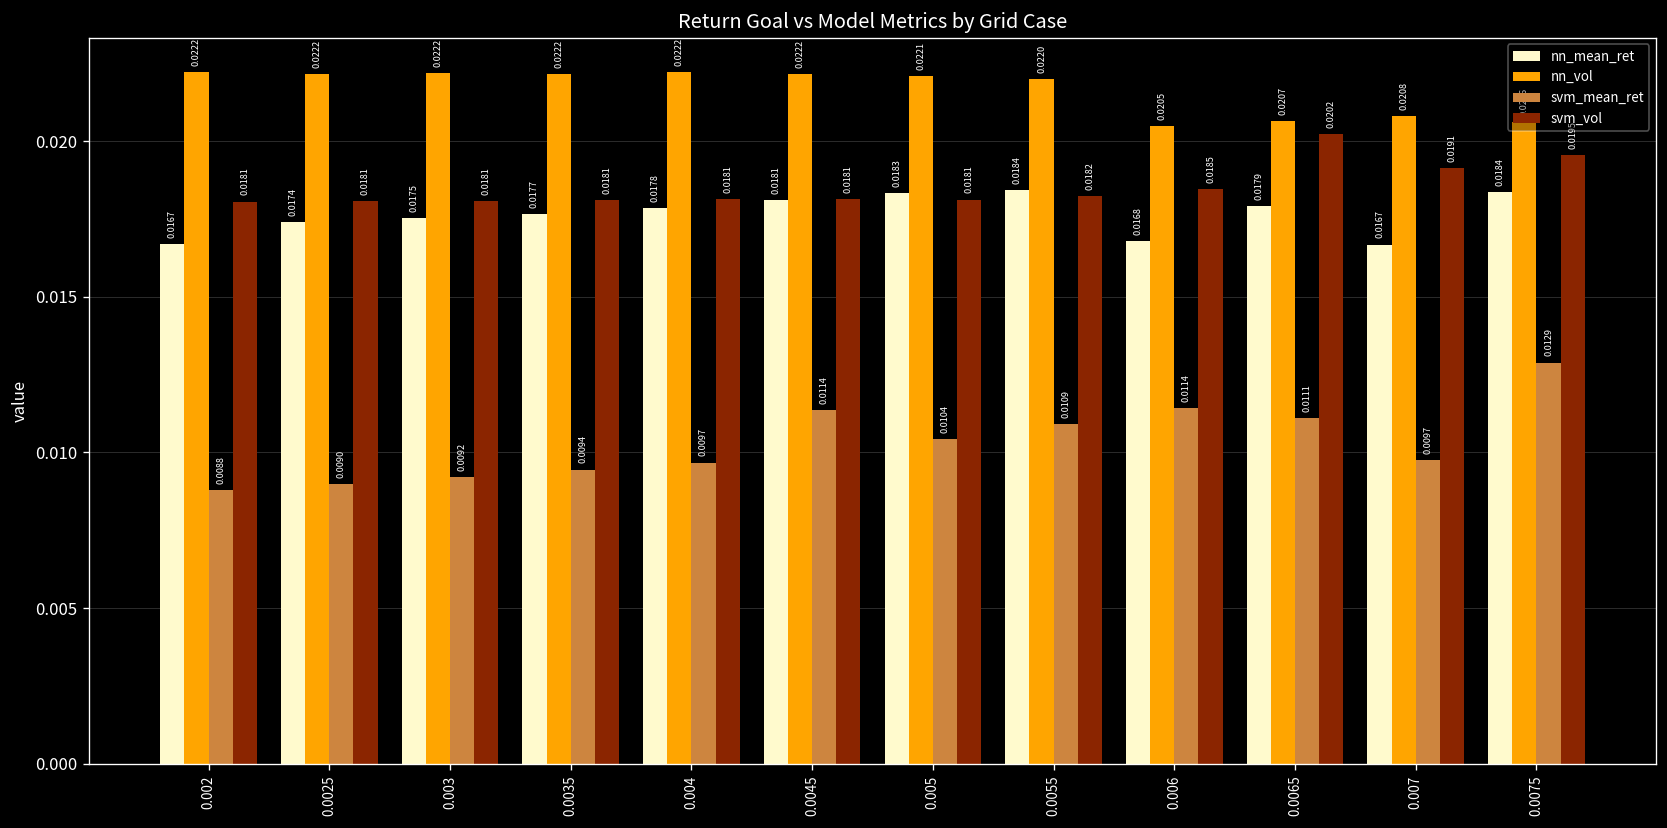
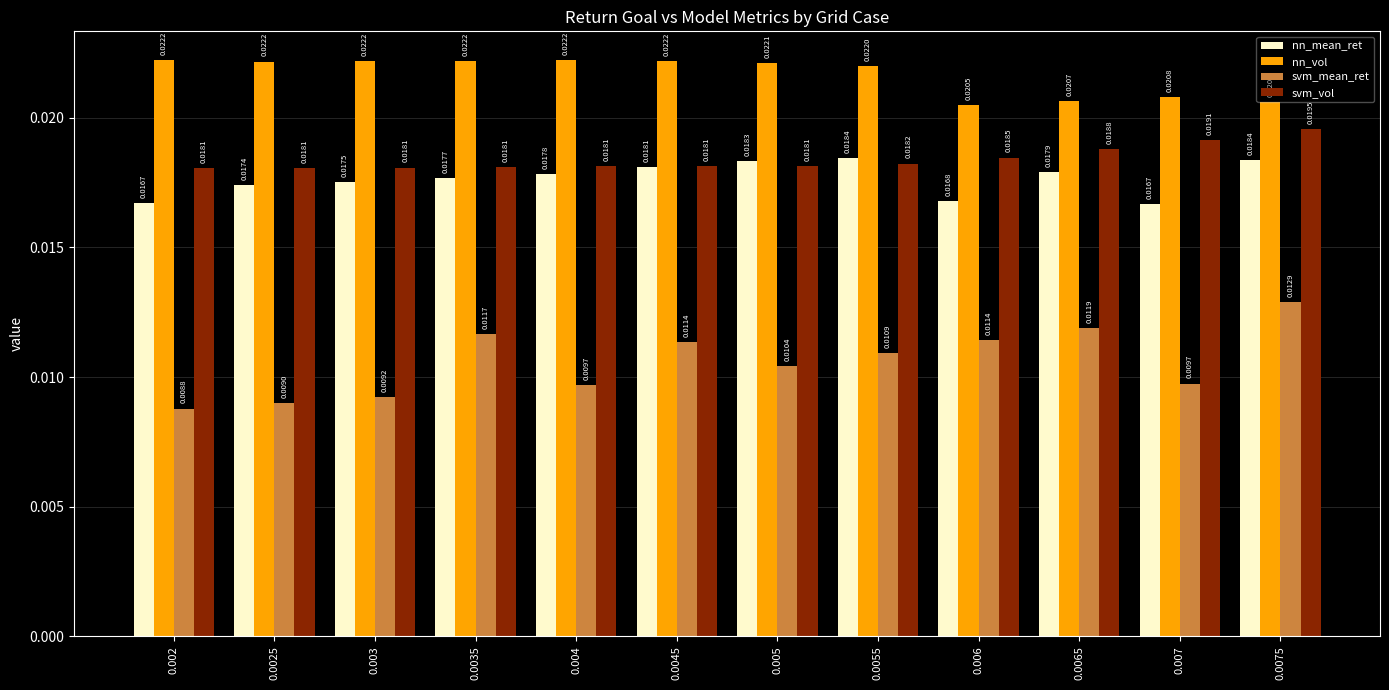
  {
    "nn_mean_ret": {
      "0.002": 0.0167,
      "0.0025": 0.0174,
      "0.003": 0.0175,
      "0.0035": 0.0177,
      "0.004": 0.0178,
      "0.0045": 0.0181,
      "0.005": 0.0183,
      "0.0055": 0.0184,
      "0.006": 0.0168,
      "0.0065": 0.0179,
      "0.007": 0.0167,
      "0.0075": 0.0184
    },
    "nn_vol": {
      "0.002": 0.0222,
      "0.0025": 0.0222,
      "0.003": 0.0222,
      "0.0035": 0.0222,
      "0.004": 0.0222,
      "0.0045": 0.0222,
      "0.005": 0.0221,
      "0.0055": 0.0220,
      "0.006": 0.0205,
      "0.0065": 0.0207,
      "0.007": 0.0208
    },
    "svm_mean_ret": {
      "0.002": 0.0088,
      "0.0025": 0.0090,
      "0.003": 0.0092,
-     "0.0035": 0.0094,
+     "0.0035": 0.0117,
      "0.004": 0.0097,
      "0.0045": 0.0114,
      "0.005": 0.0104,
      "0.0055": 0.0109,
      "0.006": 0.0114,
-     "0.0065": 0.0111,
+     "0.0065": 0.0119,
      "0.007": 0.0097,
      "0.0075": 0.0129
    },
    "svm_vol": {
      "0.002": 0.0181,
      "0.0025": 0.0181,
      "0.003": 0.0181,
      "0.0035": 0.0181,
      "0.004": 0.0181,
      "0.0045": 0.0181,
      "0.005": 0.0181,
      "0.0055": 0.0182,
      "0.006": 0.0185,
-     "0.0065": 0.0202,
+     "0.0065": 0.0188,
      "0.007": 0.0191
    }
  }
